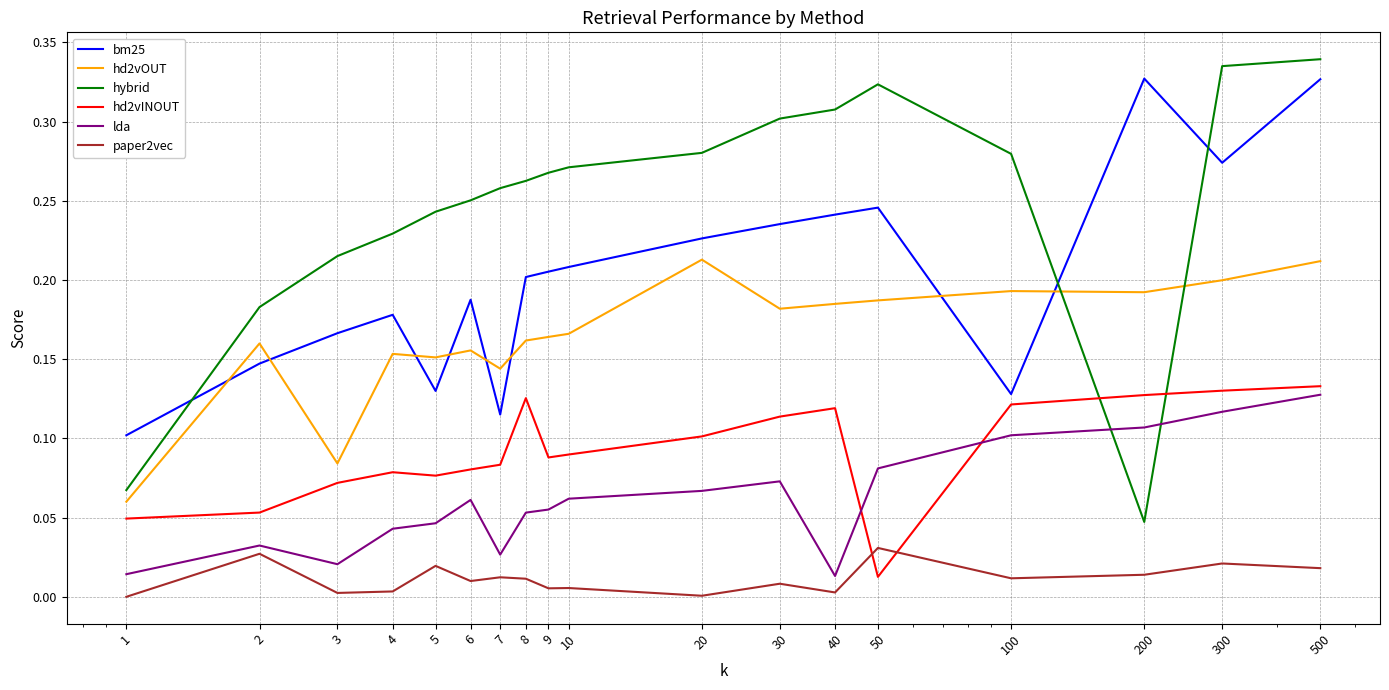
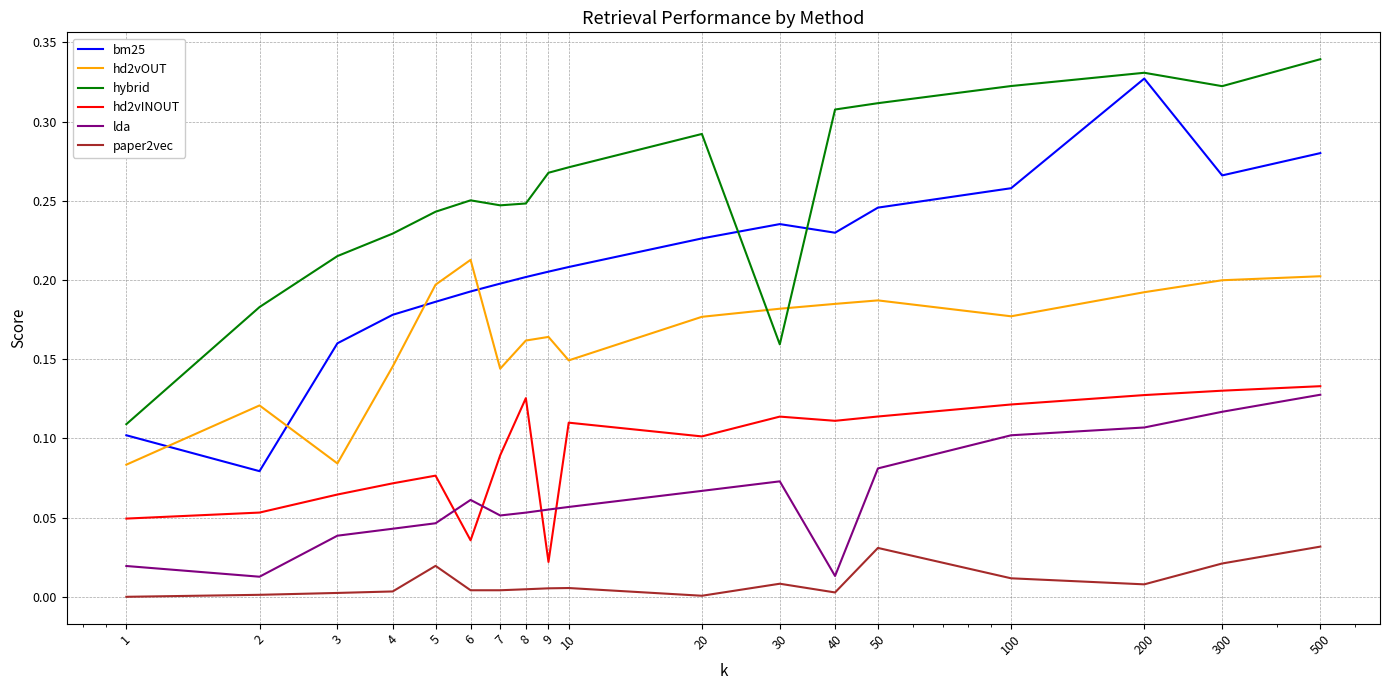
  {
    "bm25": {
      "1": 0.102,
-     "2": 0.147,
-     "3": 0.166,
+     "2": 0.079,
+     "3": 0.160,
      "4": 0.178,
-     "5": 0.130,
-     "6": 0.188,
-     "7": 0.115,
+     "5": 0.186,
+     "6": 0.193,
+     "7": 0.198,
      "8": 0.202,
      "9": 0.205,
      "10": 0.208,
      "20": 0.226,
      "30": 0.235,
-     "40": 0.241,
+     "40": 0.230,
      "50": 0.246,
-     "100": 0.128,
+     "100": 0.258,
      "200": 0.327,
-     "300": 0.274,
-     "500": 0.327
+     "300": 0.266,
+     "500": 0.280
    },
    "hd2vOUT": {
-     "1": 0.060,
-     "2": 0.160,
+     "1": 0.083,
+     "2": 0.121,
      "3": 0.084,
-     "4": 0.153,
-     "5": 0.151,
-     "6": 0.156,
+     "4": 0.145,
+     "5": 0.197,
+     "6": 0.213,
      "7": 0.144,
      "8": 0.162,
      "9": 0.164,
-     "10": 0.166,
-     "20": 0.213,
+     "10": 0.149,
+     "20": 0.177,
      "30": 0.182,
      "40": 0.185,
      "50": 0.187,
-     "100": 0.193,
+     "100": 0.177,
      "200": 0.192,
      "300": 0.200,
-     "500": 0.212
+     "500": 0.202
    },
    "hybrid": {
-     "1": 0.067,
+     "1": 0.109,
      "2": 0.183,
      "3": 0.215,
      "4": 0.229,
      "5": 0.243,
      "6": 0.250,
-     "7": 0.258,
-     "8": 0.263,
+     "7": 0.247,
+     "8": 0.248,
      "9": 0.268,
      "10": 0.271,
-     "20": 0.280,
-     "30": 0.302,
+     "20": 0.292,
+     "30": 0.159,
      "40": 0.308,
-     "50": 0.323,
-     "100": 0.280,
-     "200": 0.047,
-     "300": 0.335,
+     "50": 0.312,
+     "100": 0.322,
+     "200": 0.331,
+     "300": 0.322,
      "500": 0.339
    },
    "hd2vINOUT": {
      "1": 0.049,
      "2": 0.053,
-     "3": 0.072,
-     "4": 0.079,
+     "3": 0.065,
+     "4": 0.072,
      "5": 0.076,
-     "6": 0.080,
-     "7": 0.083,
+     "6": 0.036,
+     "7": 0.089,
      "8": 0.125,
-     "9": 0.088,
-     "10": 0.090,
+     "9": 0.022,
+     "10": 0.110,
      "20": 0.101,
      "30": 0.114,
-     "40": 0.119,
-     "50": 0.013,
+     "40": 0.111,
+     "50": 0.114,
      "100": 0.121,
      "200": 0.127,
      "300": 0.130,
      "500": 0.133
    },
    "lda": {
-     "1": 0.014,
-     "2": 0.032,
-     "3": 0.021,
+     "1": 0.019,
+     "2": 0.013,
+     "3": 0.039,
      "4": 0.043,
      "5": 0.046,
      "6": 0.061,
-     "7": 0.027,
+     "7": 0.051,
      "8": 0.053,
      "9": 0.055,
-     "10": 0.062,
+     "10": 0.057,
      "20": 0.067,
      "30": 0.073,
      "40": 0.013,
      "50": 0.081,
      "100": 0.102,
      "200": 0.107,
      "300": 0.117,
      "500": 0.128
    },
    "paper2vec": {
      "1": 0.000,
-     "2": 0.027,
+     "2": 0.001,
      "3": 0.002,
      "4": 0.003,
      "5": 0.020,
-     "6": 0.010,
-     "7": 0.012,
-     "8": 0.011,
+     "6": 0.004,
+     "7": 0.004,
+     "8": 0.005,
      "9": 0.005,
      "10": 0.006,
      "20": 0.001,
      "30": 0.008,
      "40": 0.003,
      "50": 0.031,
      "100": 0.012,
-     "200": 0.014,
+     "200": 0.008,
      "300": 0.021,
-     "500": 0.018
+     "500": 0.032
    }
  }
